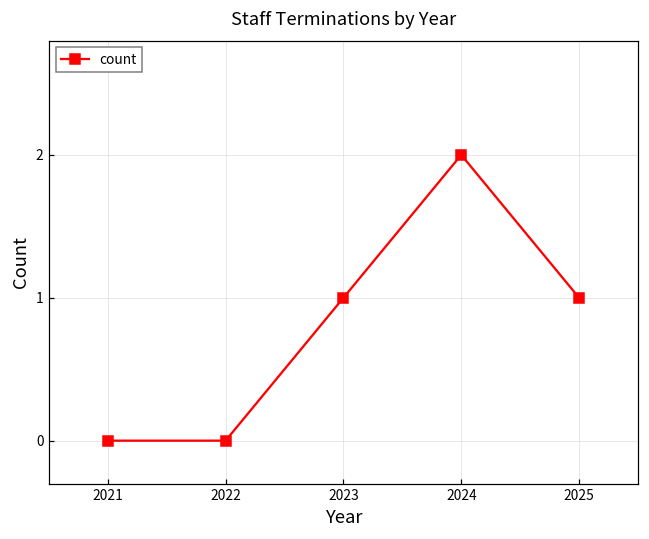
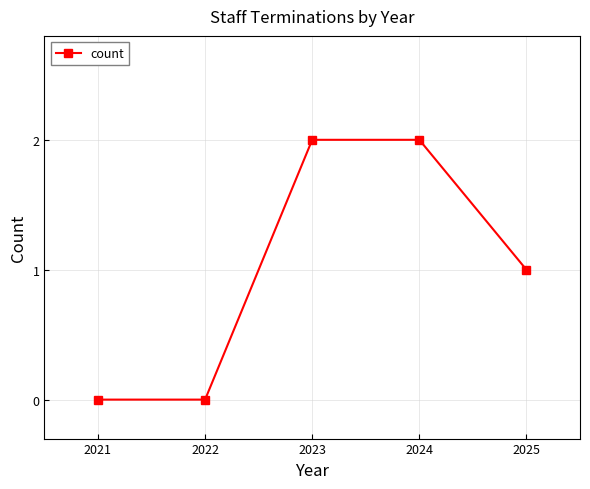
  {
    "2021": 0,
    "2022": 0,
-   "2023": 1,
+   "2023": 2,
    "2024": 2,
    "2025": 1
  }
